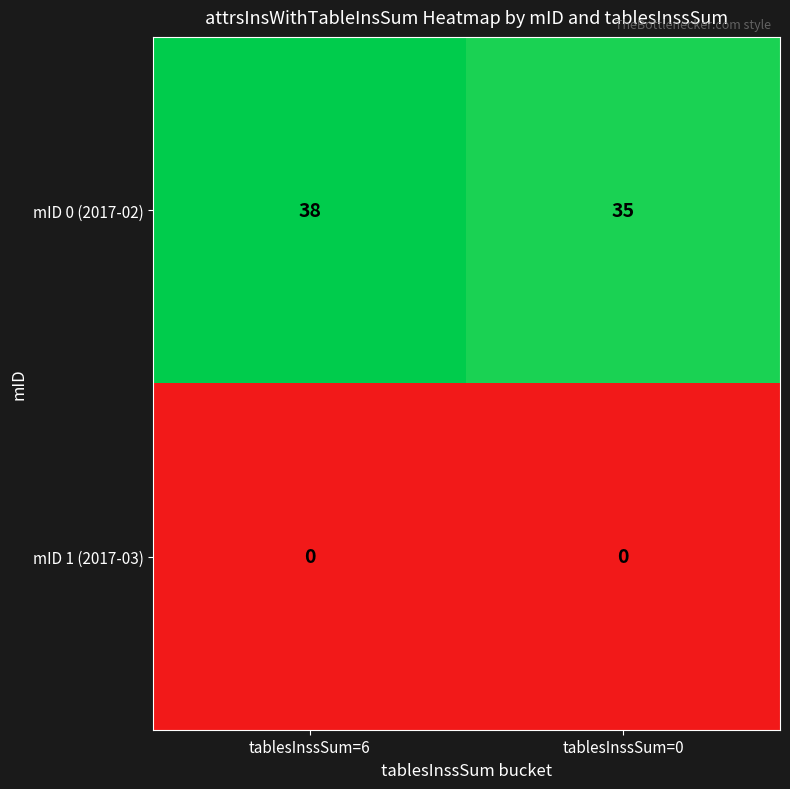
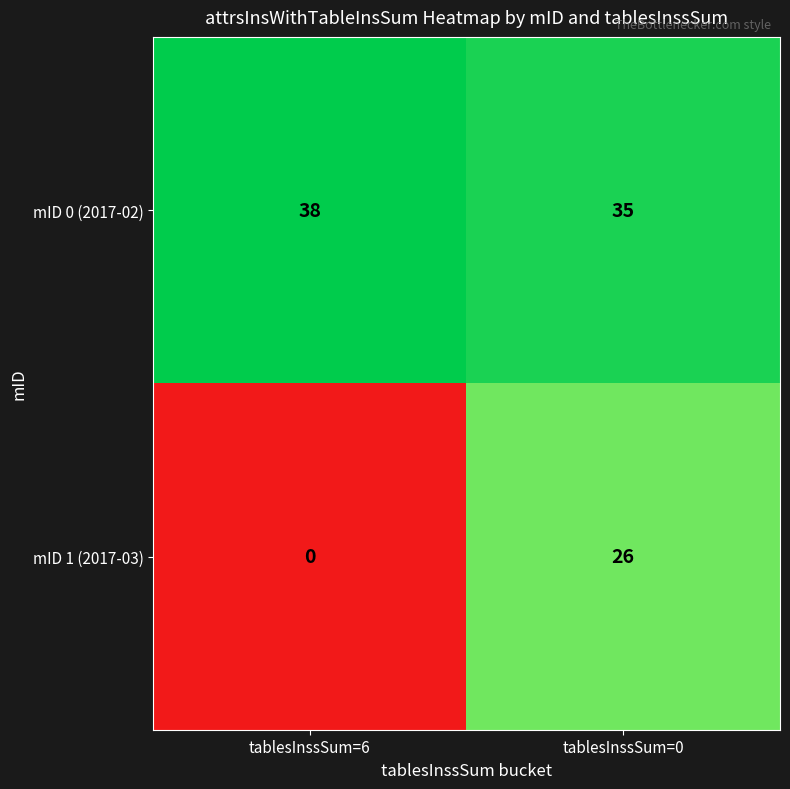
  {
    "mID 0 (2017-02)": {
      "tablesInssSum=6": 38,
      "tablesInssSum=0": 35
    },
    "mID 1 (2017-03)": {
      "tablesInssSum=6": 0,
-     "tablesInssSum=0": 0
+     "tablesInssSum=0": 26
    }
  }
